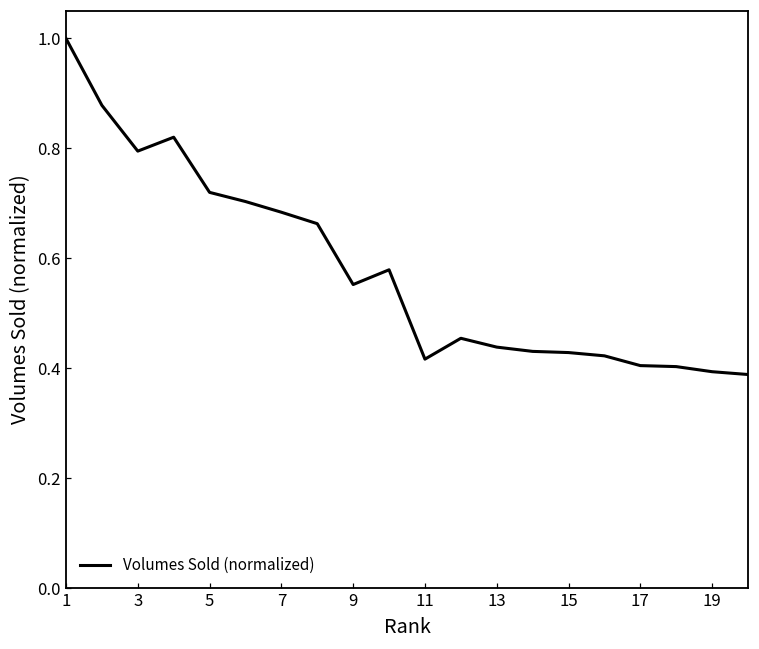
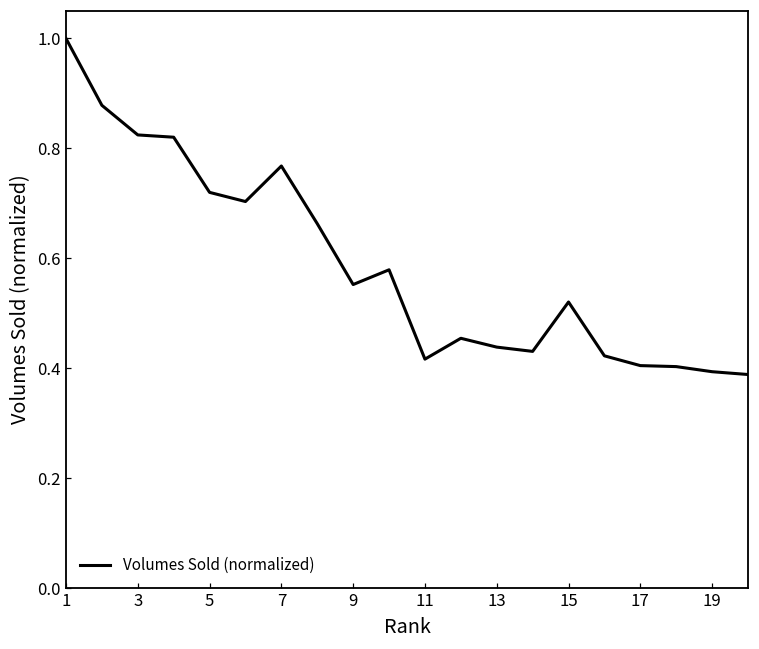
  {
    "1": 1.00,
-   "3": 0.80,
+   "3": 0.82,
    "5": 0.72,
-   "7": 0.68,
+   "7": 0.77,
    "9": 0.55,
    "11": 0.42,
    "13": 0.44,
-   "15": 0.43,
+   "15": 0.52,
    "17": 0.40,
    "19": 0.39
  }
